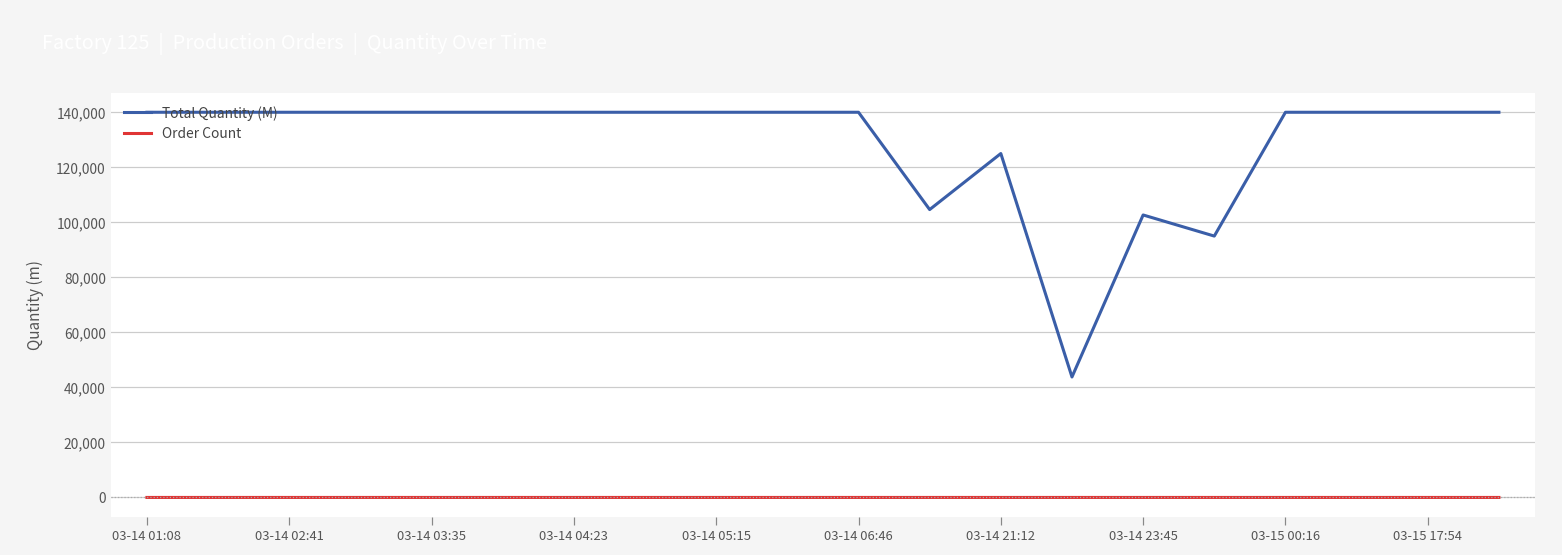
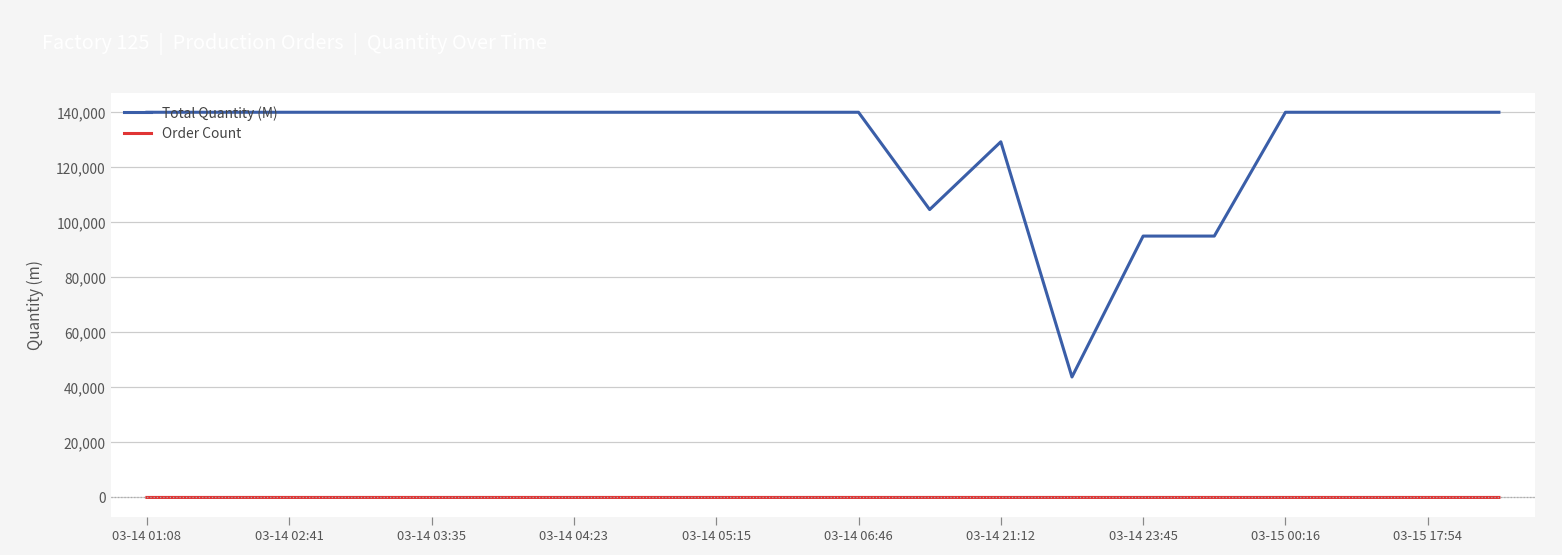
  {
    "Total Quantity (M)": {
      "03-14 01:08": "140,000",
      "03-14 02:41": "140,000",
      "03-14 03:35": "140,000",
      "03-14 04:23": "140,000",
      "03-14 05:15": "140,000",
      "03-14 06:46": "140,000",
-     "03-14 21:12": "125,000",
-     "03-14 23:45": "103,000",
+     "03-14 21:12": "129,000",
+     "03-14 23:45": "95,000",
      "03-15 00:16": "140,000",
      "03-15 17:54": "140,000"
    },
    "Order Count": {
      "03-14 01:08": "0",
      "03-14 02:41": "0",
      "03-14 03:35": "0",
      "03-14 04:23": "0",
      "03-14 05:15": "0",
      "03-14 06:46": "0",
      "03-14 21:12": "0",
      "03-14 23:45": "0",
      "03-15 00:16": "0",
      "03-15 17:54": "0"
    }
  }
